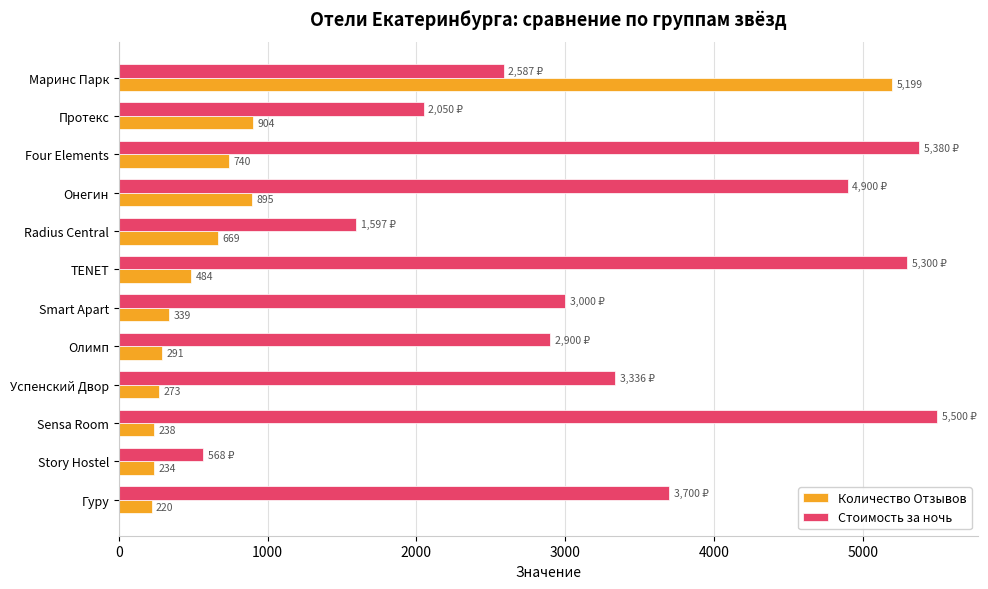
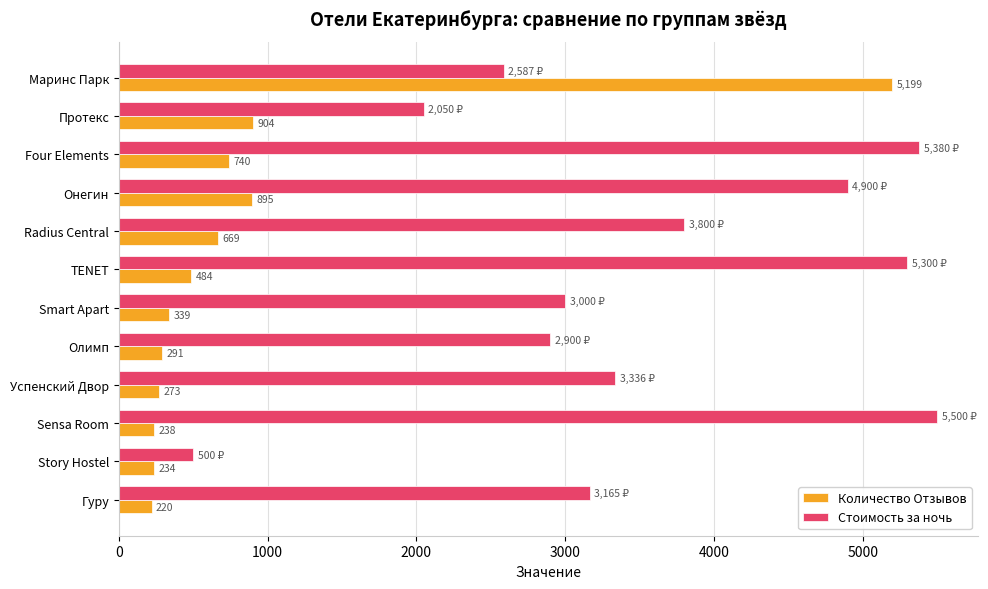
  {
    "Количество Отзывов": {
      "Маринс Парк": "5,199",
      "Протекс": "904",
      "Four Elements": "740",
      "Онегин": "895",
      "Radius Central": "669",
      "TENET": "484",
      "Smart Apart": "339",
      "Олимп": "291",
      "Успенский Двор": "273",
      "Sensa Room": "238",
      "Story Hostel": "234",
      "Гуру": "220"
    },
    "Стоимость за ночь": {
      "Маринс Парк": "2,587",
      "Протекс": "2,050",
      "Four Elements": "5,380",
      "Онегин": "4,900",
-     "Radius Central": "1,597",
+     "Radius Central": "3,800",
      "TENET": "5,300",
      "Smart Apart": "3,000",
      "Олимп": "2,900",
      "Успенский Двор": "3,336",
      "Sensa Room": "5,500",
-     "Story Hostel": "568",
-     "Гуру": "3,700"
+     "Story Hostel": "500",
+     "Гуру": "3,165"
    }
  }
